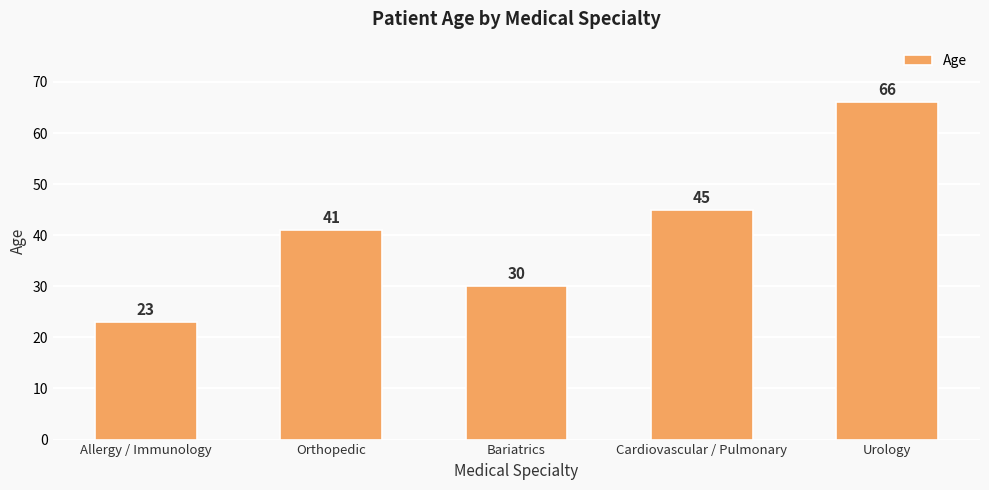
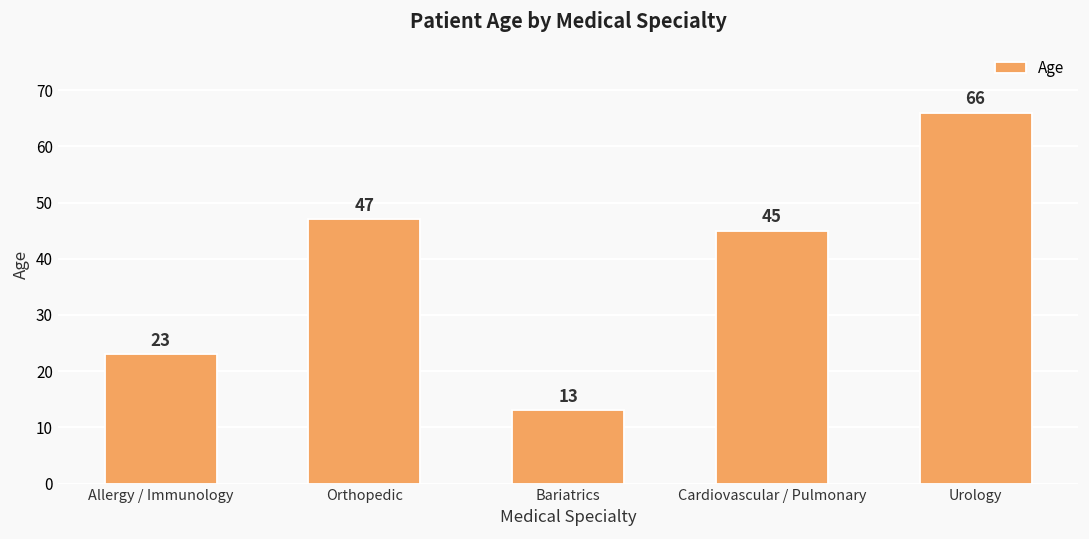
  {
    "Allergy / Immunology": 23,
-   "Orthopedic": 41,
-   "Bariatrics": 30,
+   "Orthopedic": 47,
+   "Bariatrics": 13,
    "Cardiovascular / Pulmonary": 45,
    "Urology": 66
  }
